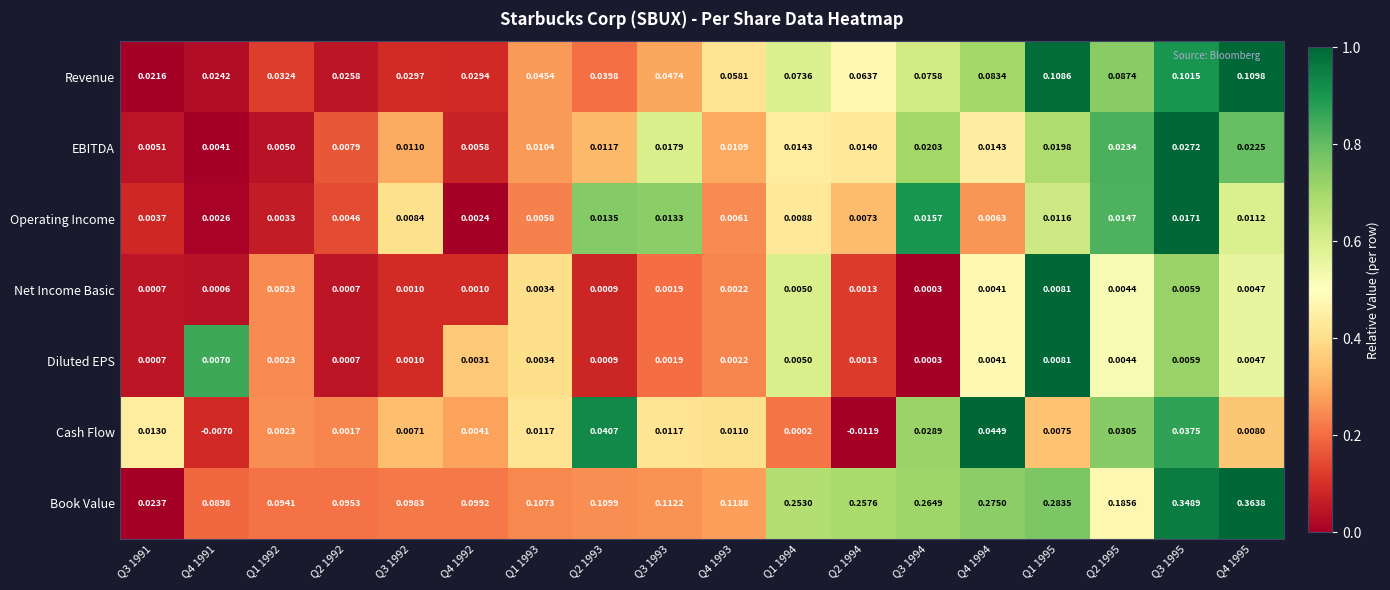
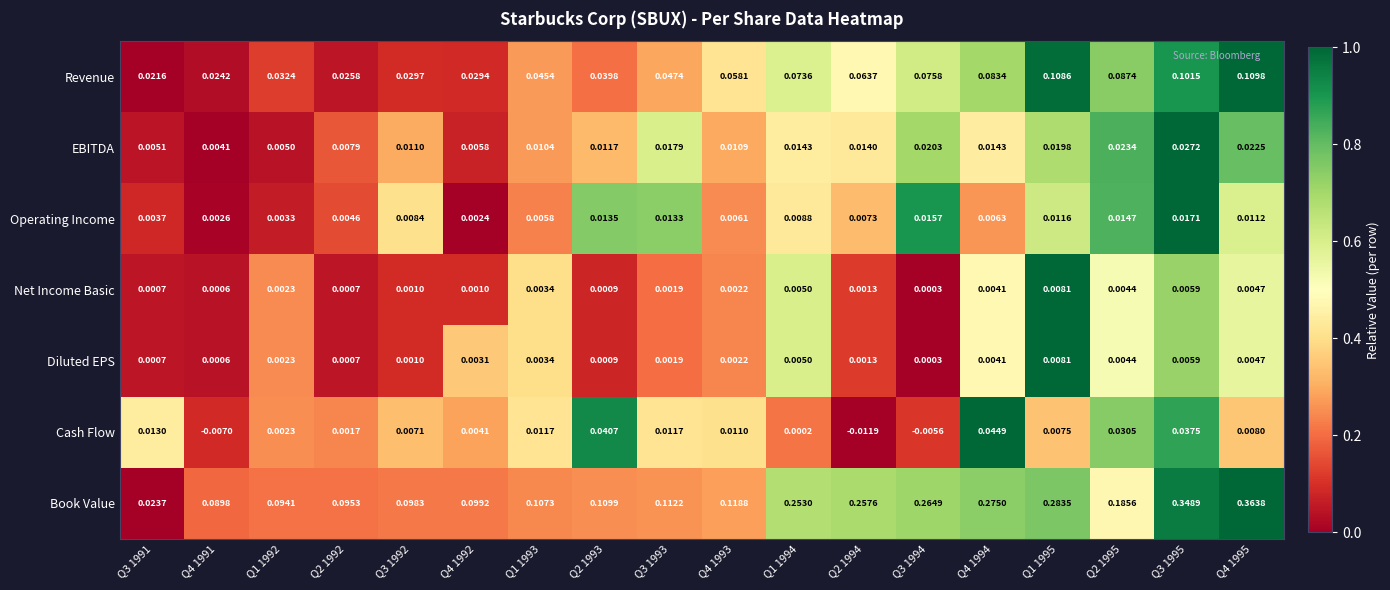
  {
    "Revenue": {
      "Q3 1991": 0.0216,
      "Q4 1991": 0.0242,
      "Q1 1992": 0.0324,
      "Q2 1992": 0.0258,
      "Q3 1992": 0.0297,
      "Q4 1992": 0.0294,
      "Q1 1993": 0.0454,
      "Q2 1993": 0.0398,
      "Q3 1993": 0.0474,
      "Q4 1993": 0.0581,
      "Q1 1994": 0.0736,
      "Q2 1994": 0.0637,
      "Q3 1994": 0.0758,
      "Q4 1994": 0.0834,
      "Q1 1995": 0.1086,
      "Q2 1995": 0.0874,
      "Q4 1995": 0.1098
    },
    "EBITDA": {
      "Q3 1991": 0.0051,
      "Q4 1991": 0.0041,
      "Q1 1992": 0.0050,
      "Q2 1992": 0.0079,
      "Q3 1992": 0.0110,
      "Q4 1992": 0.0058,
      "Q1 1993": 0.0104,
      "Q2 1993": 0.0117,
      "Q3 1993": 0.0179,
      "Q4 1993": 0.0109,
      "Q1 1994": 0.0143,
      "Q2 1994": 0.0140,
      "Q3 1994": 0.0203,
      "Q4 1994": 0.0143,
      "Q1 1995": 0.0198,
      "Q2 1995": 0.0234,
      "Q3 1995": 0.0272,
      "Q4 1995": 0.0225
    },
    "Operating Income": {
      "Q3 1991": 0.0037,
      "Q4 1991": 0.0026,
      "Q1 1992": 0.0033,
      "Q2 1992": 0.0046,
      "Q3 1992": 0.0084,
      "Q4 1992": 0.0024,
      "Q1 1993": 0.0058,
      "Q2 1993": 0.0135,
      "Q3 1993": 0.0133,
      "Q4 1993": 0.0061,
      "Q1 1994": 0.0088,
      "Q2 1994": 0.0073,
      "Q3 1994": 0.0157,
      "Q4 1994": 0.0063,
      "Q1 1995": 0.0116,
      "Q2 1995": 0.0147,
      "Q3 1995": 0.0171,
      "Q4 1995": 0.0112
    },
    "Net Income Basic": {
      "Q3 1991": 0.0007,
      "Q4 1991": 0.0006,
      "Q1 1992": 0.0023,
      "Q2 1992": 0.0007,
      "Q3 1992": 0.0010,
      "Q4 1992": 0.0010,
      "Q1 1993": 0.0034,
      "Q2 1993": 0.0009,
      "Q3 1993": 0.0019,
      "Q4 1993": 0.0022,
      "Q1 1994": 0.0050,
      "Q2 1994": 0.0013,
      "Q3 1994": 0.0003,
      "Q4 1994": 0.0041,
      "Q1 1995": 0.0081,
      "Q2 1995": 0.0044,
      "Q3 1995": 0.0059,
      "Q4 1995": 0.0047
    },
    "Diluted EPS": {
      "Q3 1991": 0.0007,
-     "Q4 1991": 0.0070,
+     "Q4 1991": 0.0006,
      "Q1 1992": 0.0023,
      "Q2 1992": 0.0007,
      "Q3 1992": 0.0010,
      "Q4 1992": 0.0031,
      "Q1 1993": 0.0034,
      "Q2 1993": 0.0009,
      "Q3 1993": 0.0019,
      "Q4 1993": 0.0022,
      "Q1 1994": 0.0050,
      "Q2 1994": 0.0013,
      "Q3 1994": 0.0003,
      "Q4 1994": 0.0041,
      "Q1 1995": 0.0081,
      "Q2 1995": 0.0044,
      "Q3 1995": 0.0059,
      "Q4 1995": 0.0047
    },
    "Cash Flow": {
      "Q3 1991": 0.0130,
      "Q4 1991": -0.0070,
      "Q1 1992": 0.0023,
      "Q2 1992": 0.0017,
      "Q3 1992": 0.0071,
      "Q4 1992": 0.0041,
      "Q1 1993": 0.0117,
      "Q2 1993": 0.0407,
      "Q3 1993": 0.0117,
      "Q4 1993": 0.0110,
      "Q1 1994": 0.0002,
      "Q2 1994": -0.0119,
-     "Q3 1994": 0.0289,
+     "Q3 1994": -0.0056,
      "Q4 1994": 0.0449,
      "Q1 1995": 0.0075,
      "Q2 1995": 0.0305,
      "Q3 1995": 0.0375,
      "Q4 1995": 0.0080
    },
    "Book Value": {
      "Q3 1991": 0.0237,
      "Q4 1991": 0.0898,
      "Q1 1992": 0.0941,
      "Q2 1992": 0.0953,
      "Q3 1992": 0.0983,
      "Q4 1992": 0.0992,
      "Q1 1993": 0.1073,
      "Q2 1993": 0.1099,
      "Q3 1993": 0.1122,
      "Q4 1993": 0.1188,
      "Q1 1994": 0.2530,
      "Q2 1994": 0.2576,
      "Q3 1994": 0.2649,
      "Q4 1994": 0.2750,
      "Q1 1995": 0.2835,
      "Q2 1995": 0.1856,
      "Q3 1995": 0.3489,
      "Q4 1995": 0.3638
    }
  }
